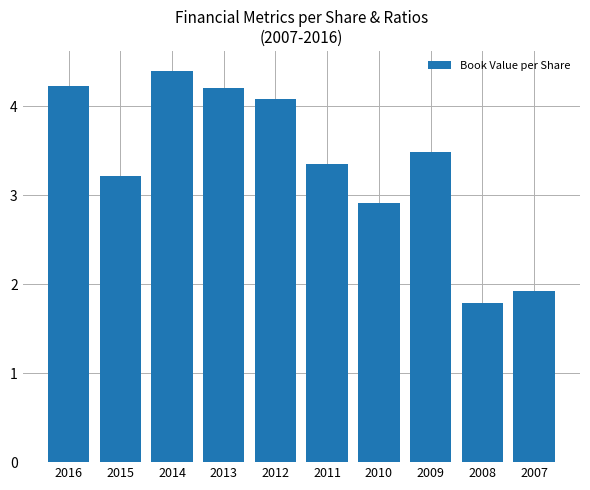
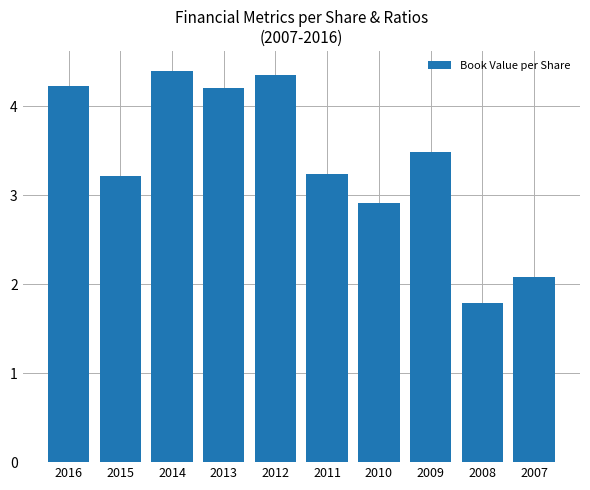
  {
    "2016": 4.2,
    "2015": 3.2,
    "2014": 4.4,
    "2013": 4.2,
-   "2012": 4.1,
-   "2011": 3.4,
+   "2012": 4.3,
+   "2011": 3.2,
    "2010": 2.9,
    "2009": 3.5,
    "2008": 1.8,
-   "2007": 1.9
+   "2007": 2.1
  }
